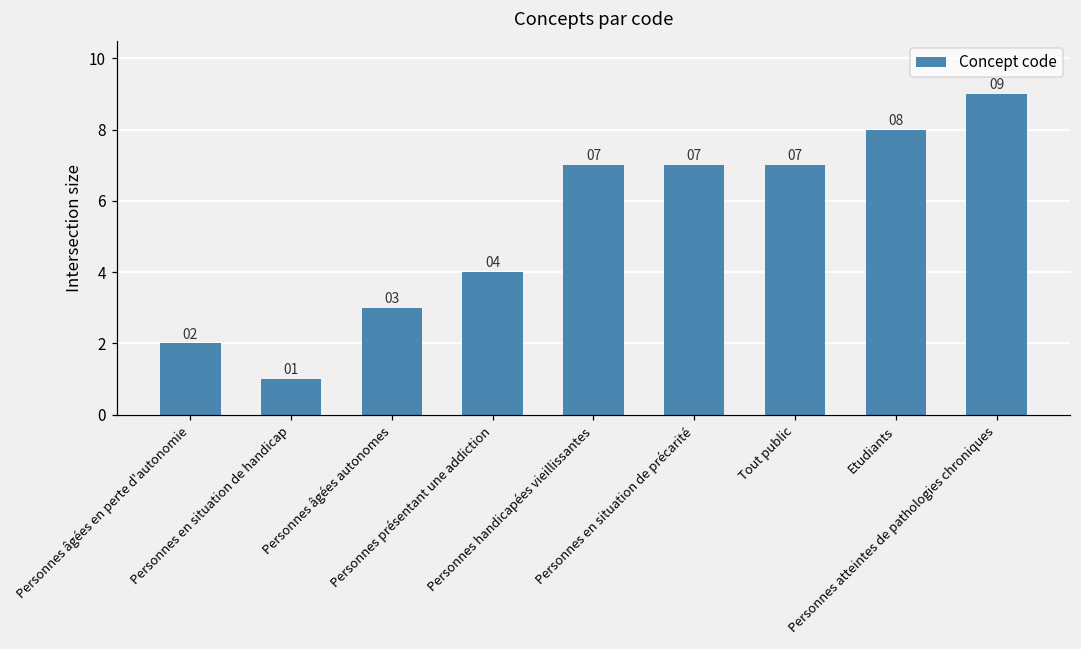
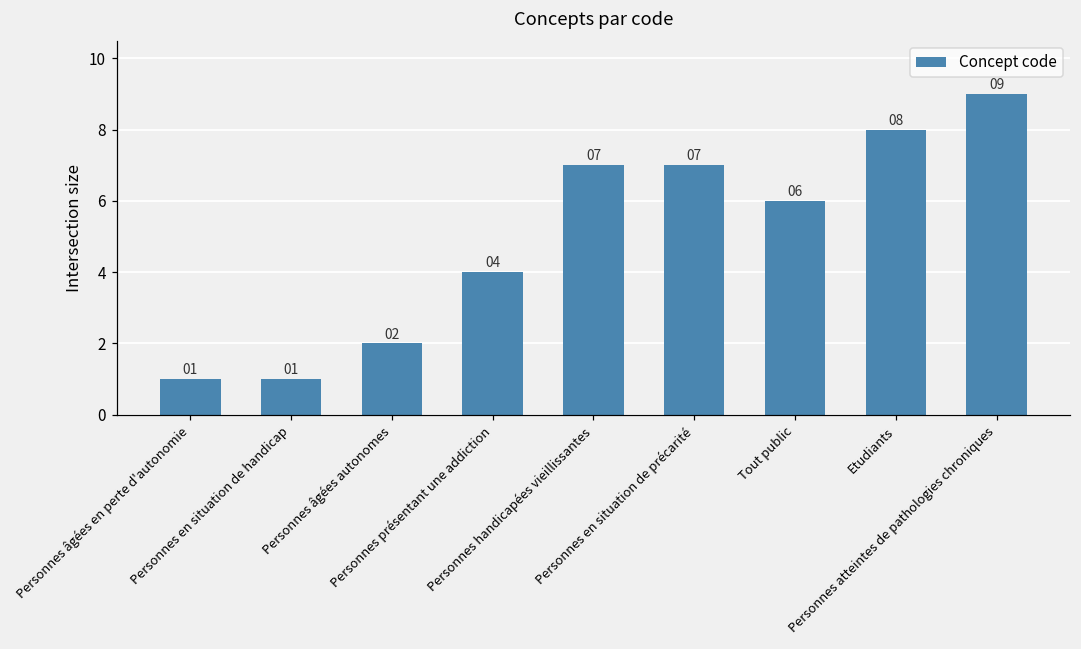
  {
-   "Personnes âgées en perte d'autonomie": "02",
+   "Personnes âgées en perte d'autonomie": "01",
    "Personnes en situation de handicap": "01",
-   "Personnes âgées autonomes": "03",
+   "Personnes âgées autonomes": "02",
    "Personnes présentant une addiction": "04",
    "Personnes handicapées vieillissantes": "07",
    "Personnes en situation de précarité": "07",
-   "Tout public": "07",
+   "Tout public": "06",
    "Etudiants": "08",
    "Personnes atteintes de pathologies chroniques": "09"
  }
